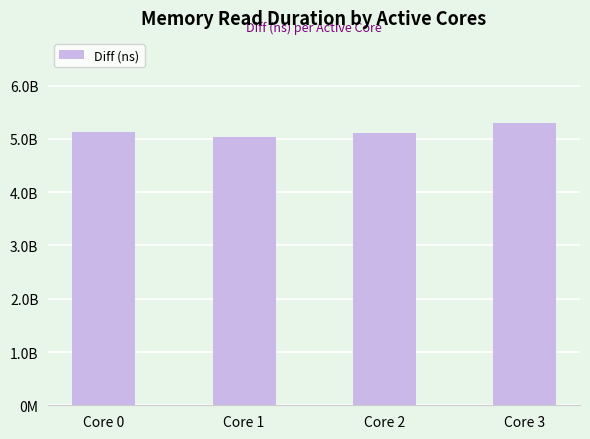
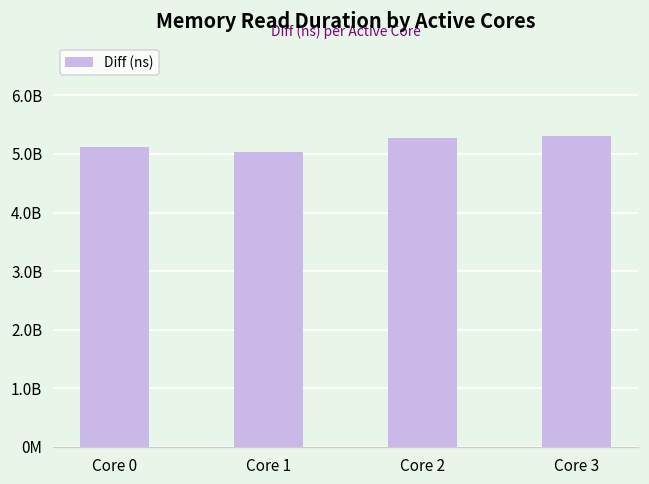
  {
    "Core 0": 5100000000,
    "Core 1": 5000000000,
-   "Core 2": 5100000000,
+   "Core 2": 5300000000,
    "Core 3": 5300000000
  }
